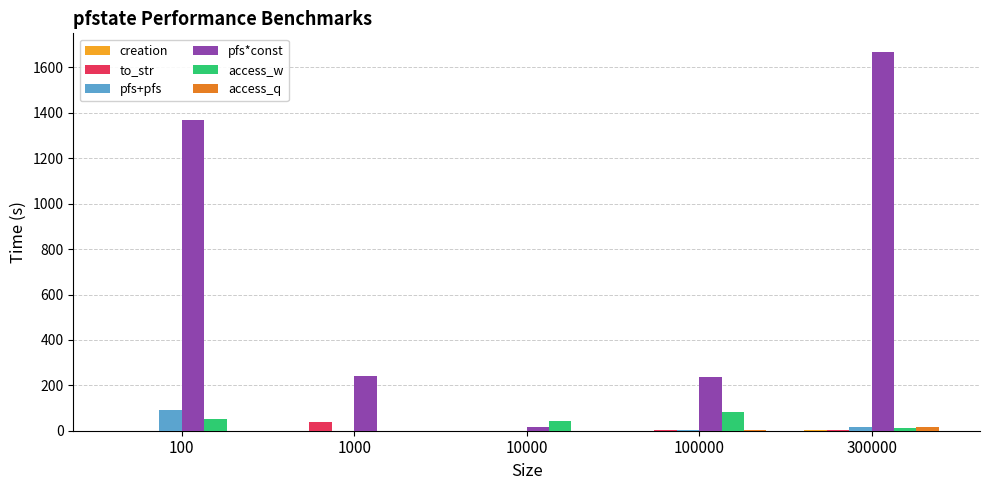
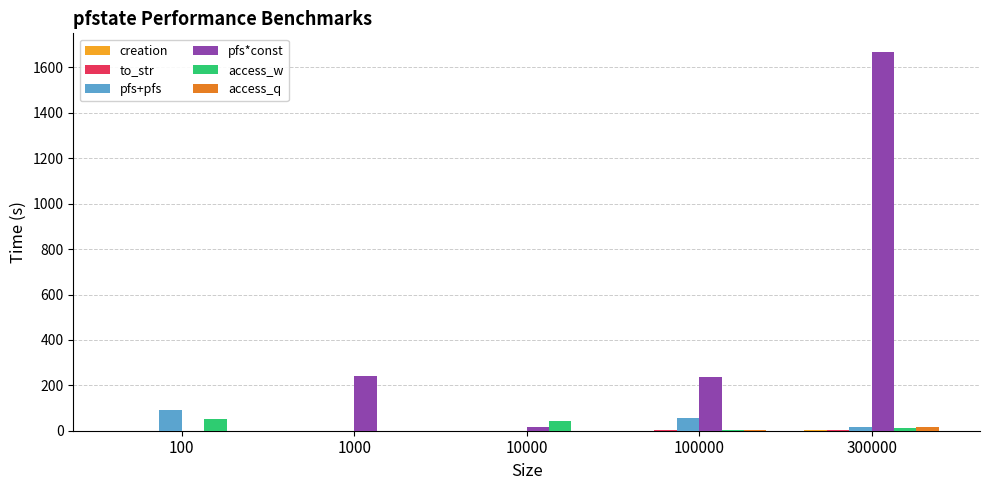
  {
    "to_str": {
-     "1000": 40
+     "1000": 0
    },
    "pfs+pfs": {
      "100": 90,
-     "100000": 0,
+     "100000": 60,
      "300000": 10
    },
    "pfs*const": {
-     "100": 1370,
+     "100": 0,
      "1000": 240,
      "10000": 20,
      "100000": 240,
      "300000": 1670
    },
    "access_w": {
      "100": 50,
      "10000": 40,
-     "100000": 80
+     "100000": 0
    }
  }
